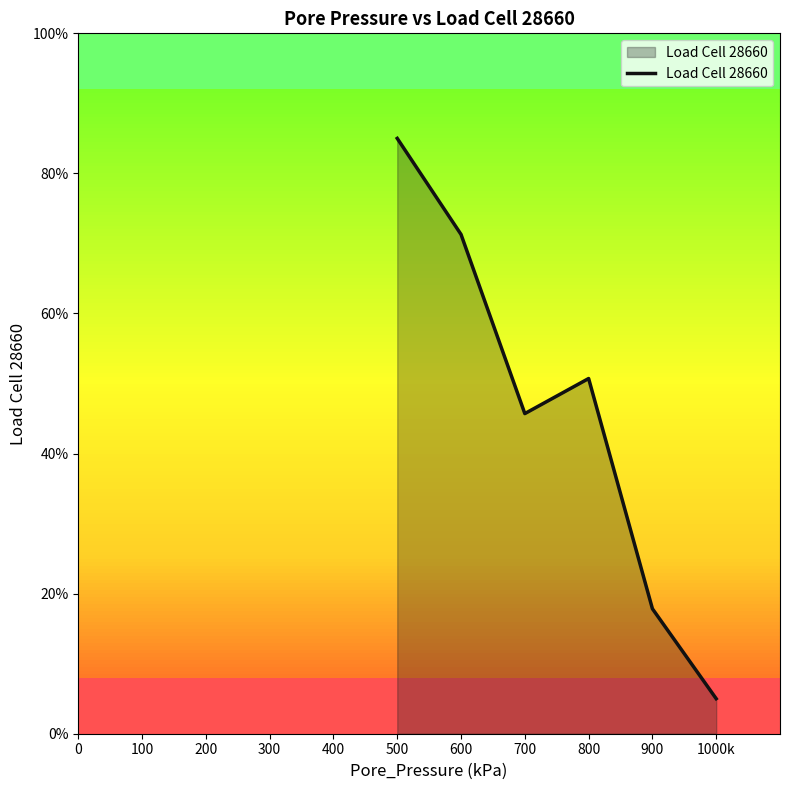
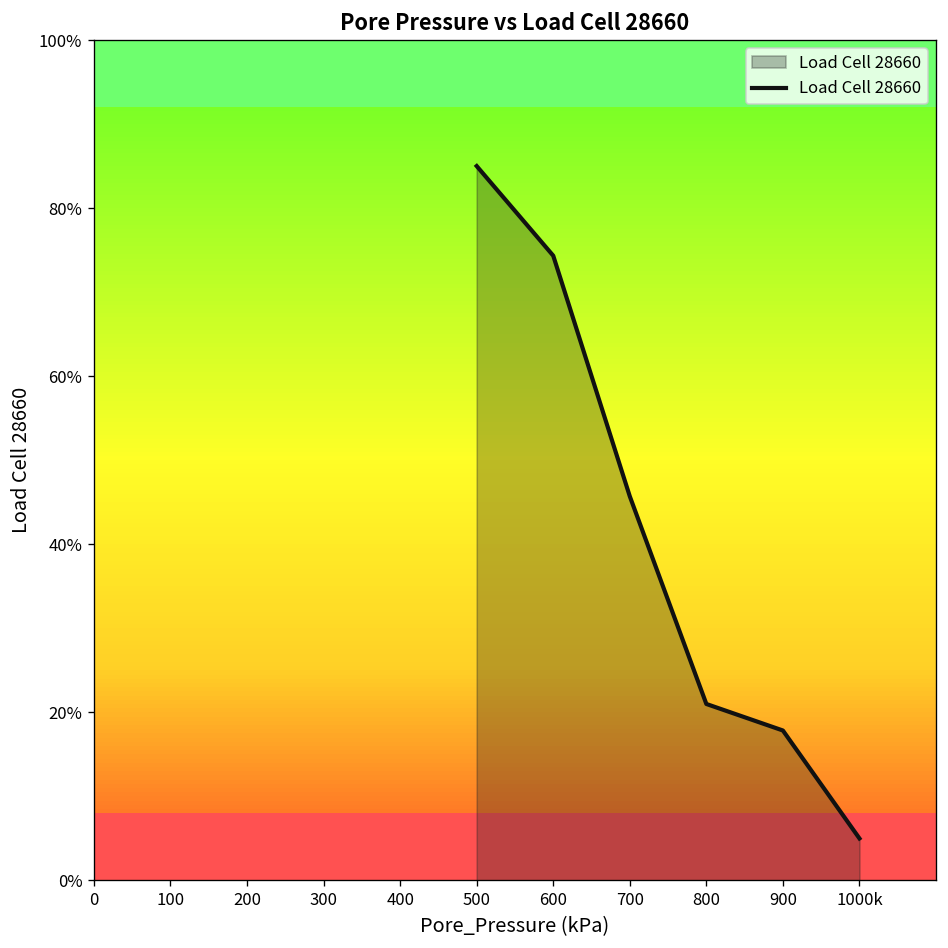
  {
    "500": "85%",
-   "600": "71%",
+   "600": "74%",
    "700": "46%",
-   "800": "51%",
+   "800": "21%",
    "900": "18%",
    "1000k": "5%"
  }
